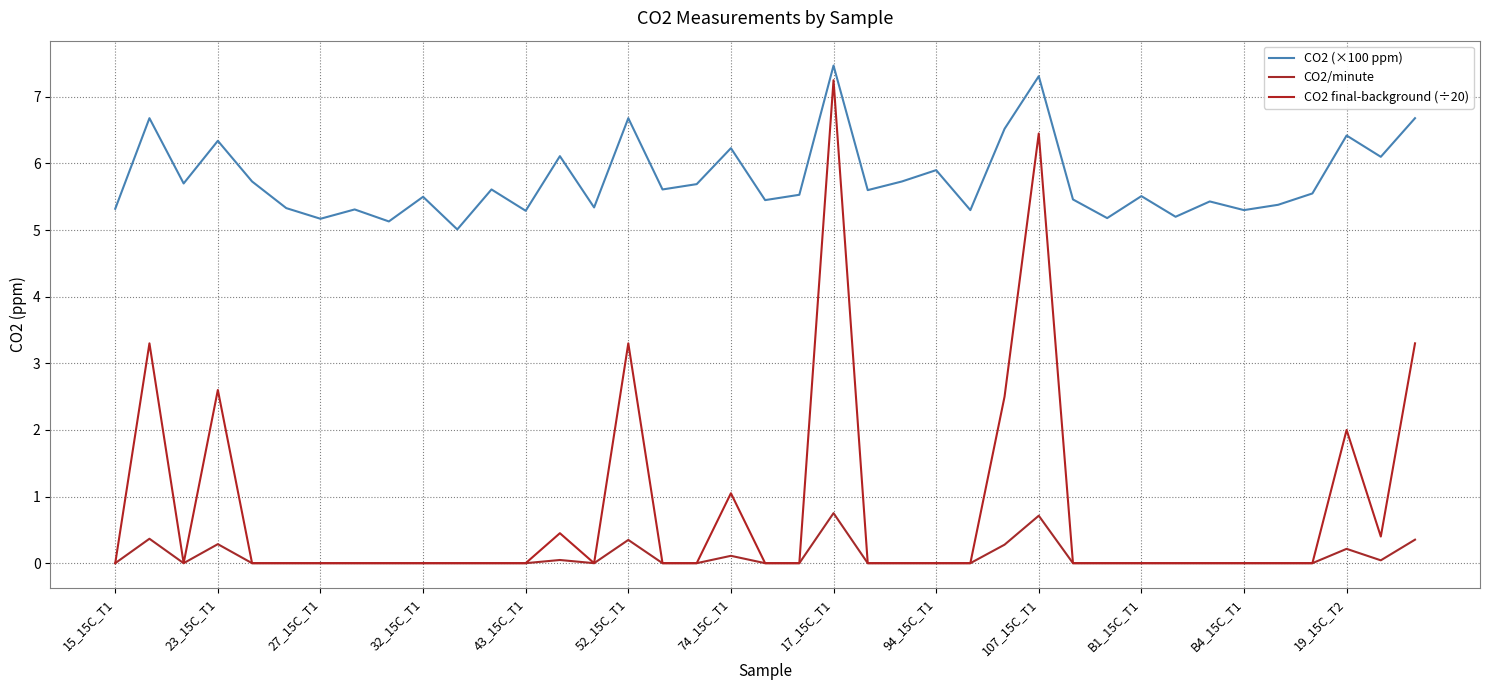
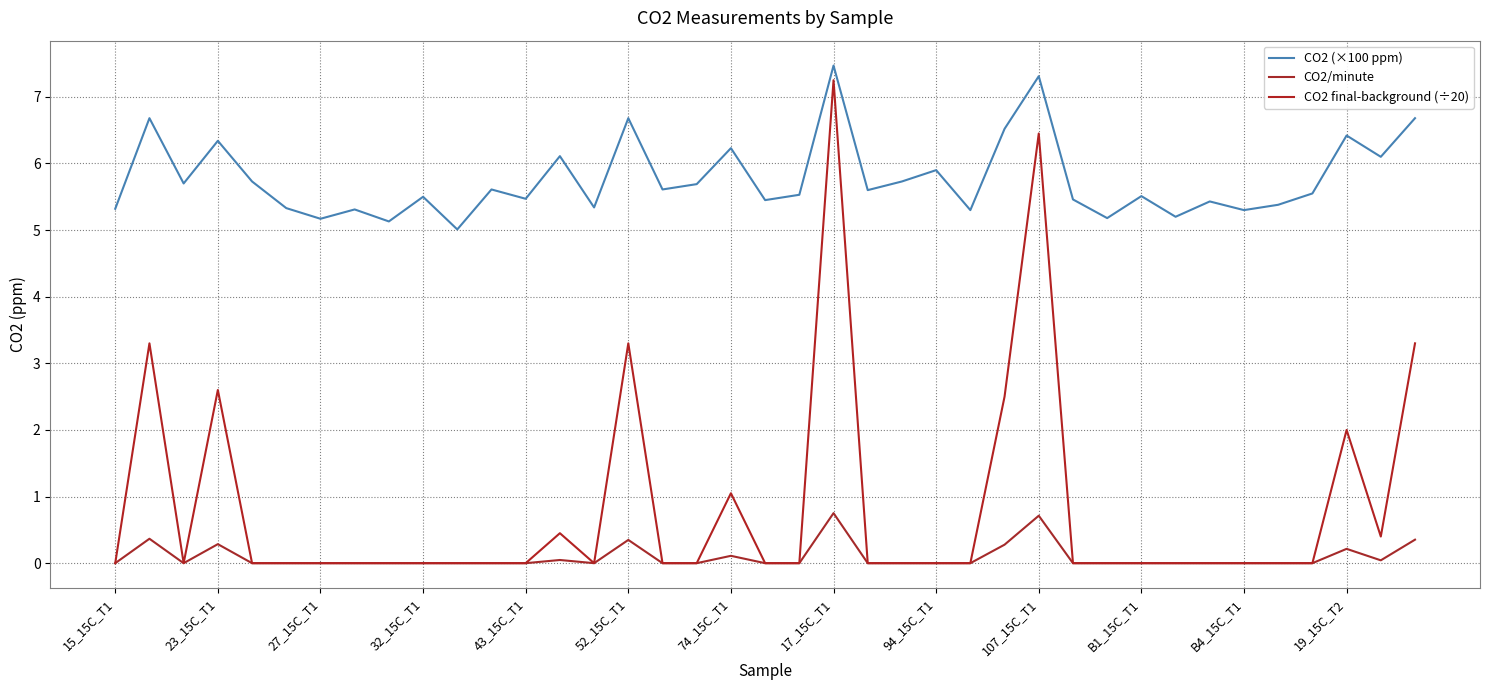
  {
    "CO2 (×100 ppm)": {
      "15_15C_T1": 5.3,
      "23_15C_T1": 6.3,
      "27_15C_T1": 5.2,
      "32_15C_T1": 5.5,
-     "43_15C_T1": 5.3,
+     "43_15C_T1": 5.5,
      "52_15C_T1": 6.7,
      "74_15C_T1": 6.2,
      "17_15C_T1": 7.5,
      "94_15C_T1": 5.9,
      "107_15C_T1": 7.3,
      "B1_15C_T1": 5.5,
      "B4_15C_T1": 5.3,
      "19_15C_T2": 6.4
    }
  }
